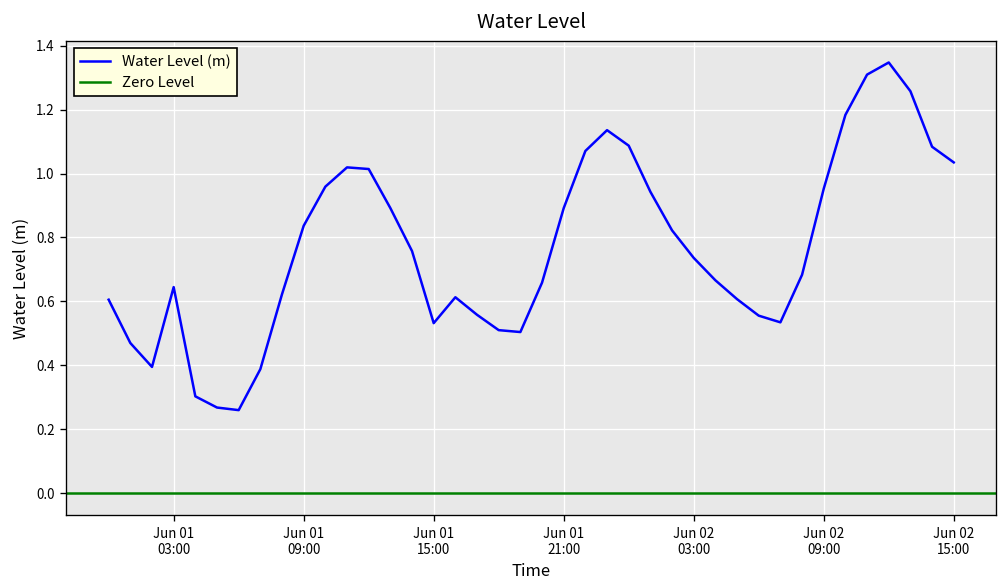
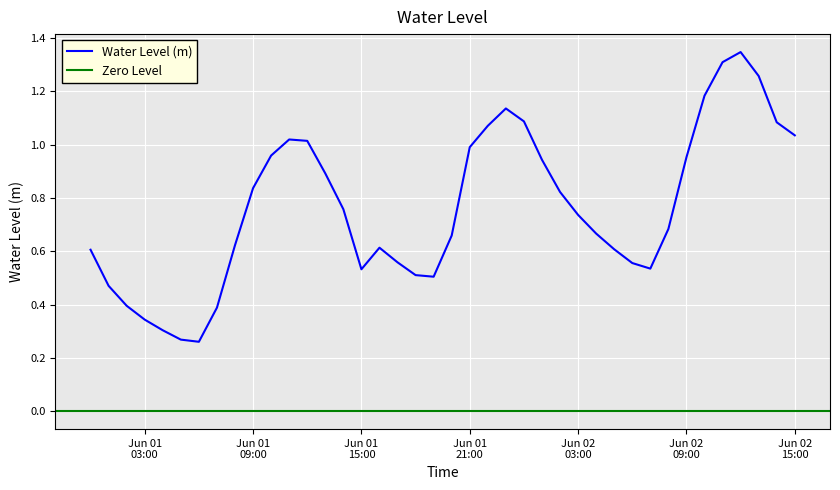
  {
-   "Jun 01 03:00": 0.64,
+   "Jun 01 03:00": 0.34,
    "Jun 01 09:00": 0.84,
    "Jun 01 15:00": 0.53,
-   "Jun 01 21:00": 0.89,
+   "Jun 01 21:00": 0.99,
    "Jun 02 03:00": 0.74,
    "Jun 02 09:00": 0.95,
    "Jun 02 15:00": 1.03
  }
